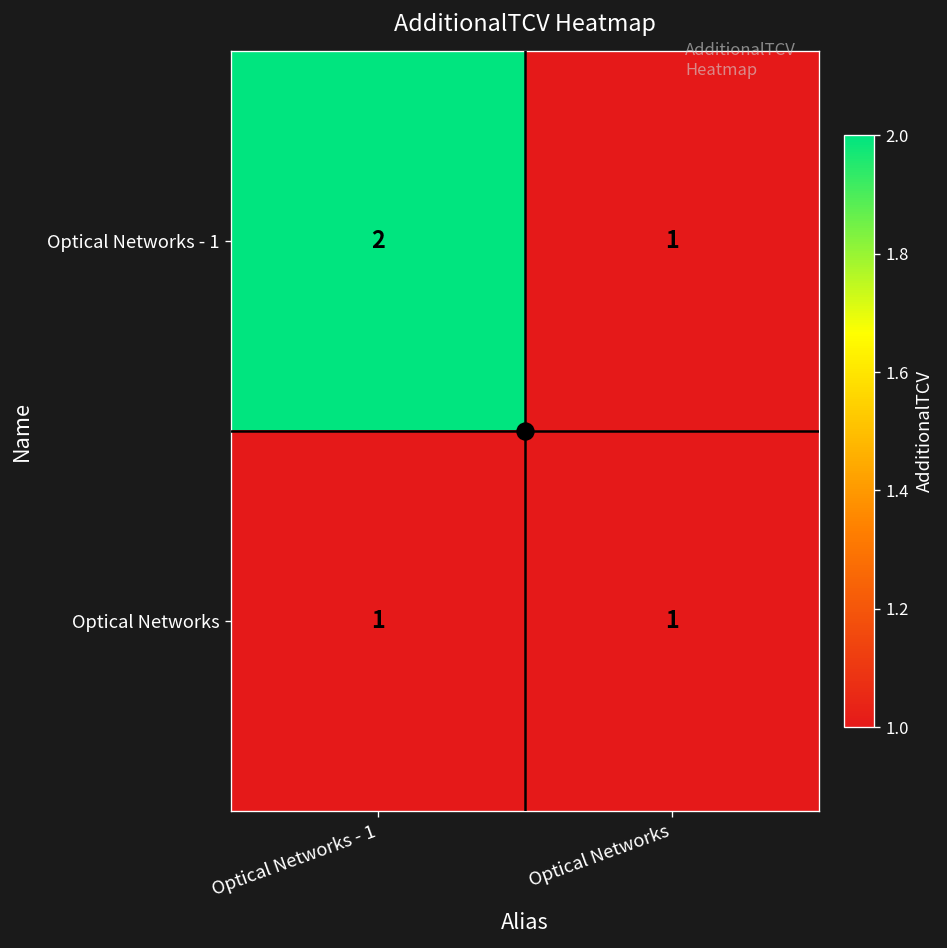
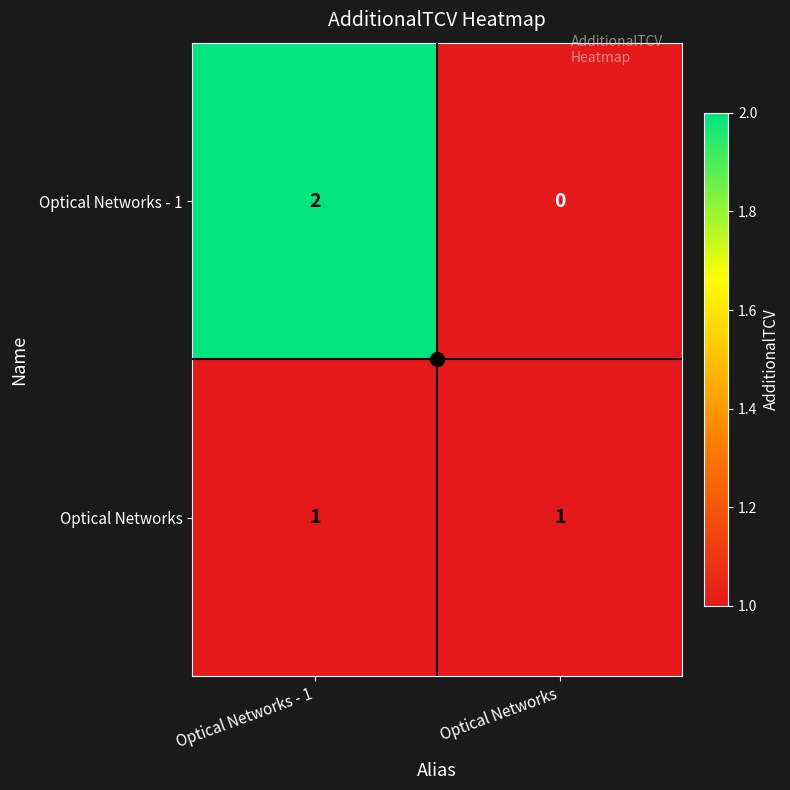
  {
    "Optical Networks - 1": {
      "Optical Networks - 1": 2,
-     "Optical Networks": 1
+     "Optical Networks": 0
    },
    "Optical Networks": {
      "Optical Networks - 1": 1,
      "Optical Networks": 1
    }
  }
